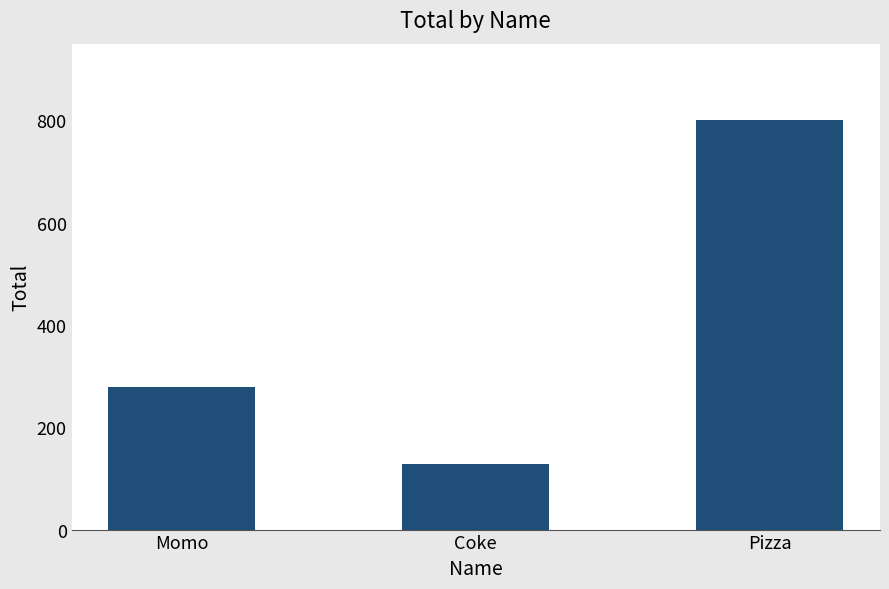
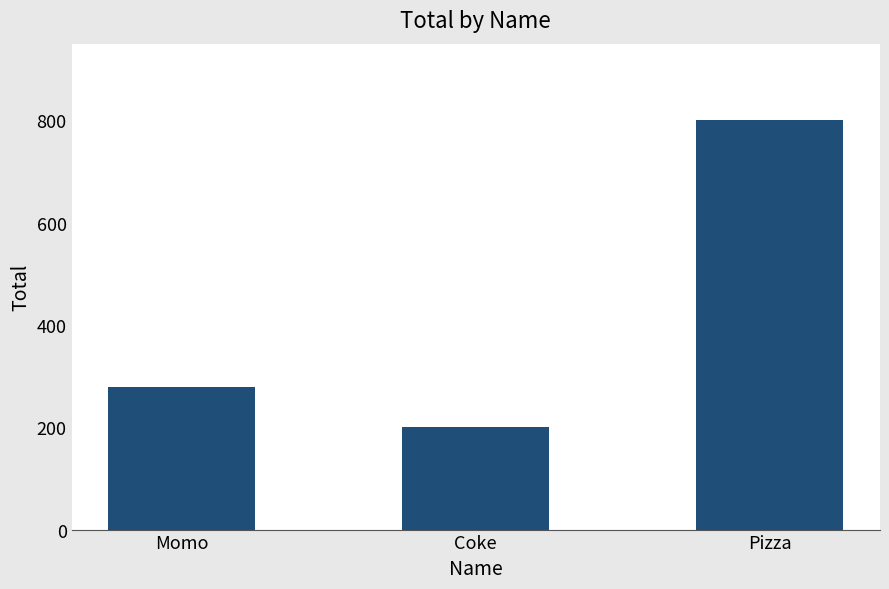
  {
    "Momo": 280,
-   "Coke": 130,
+   "Coke": 200,
    "Pizza": 800
  }
